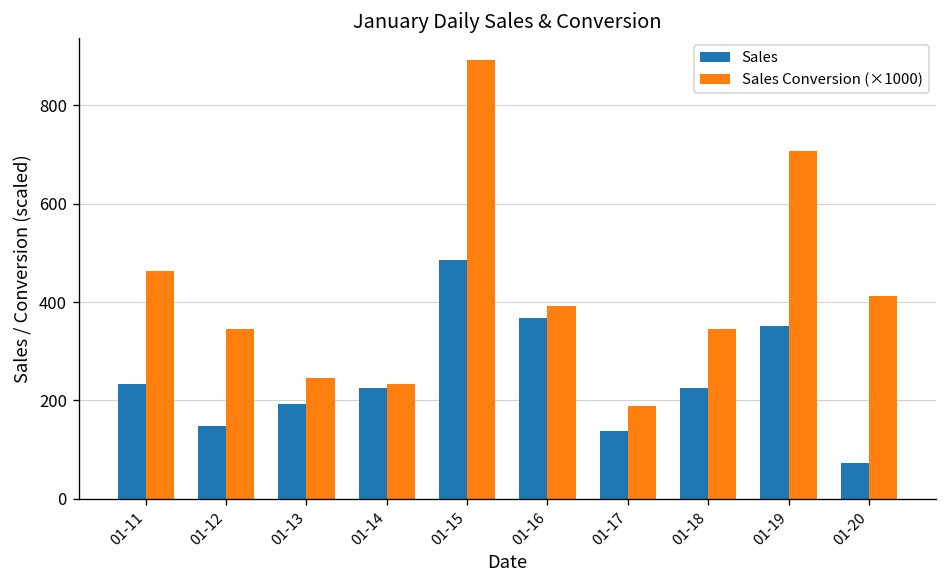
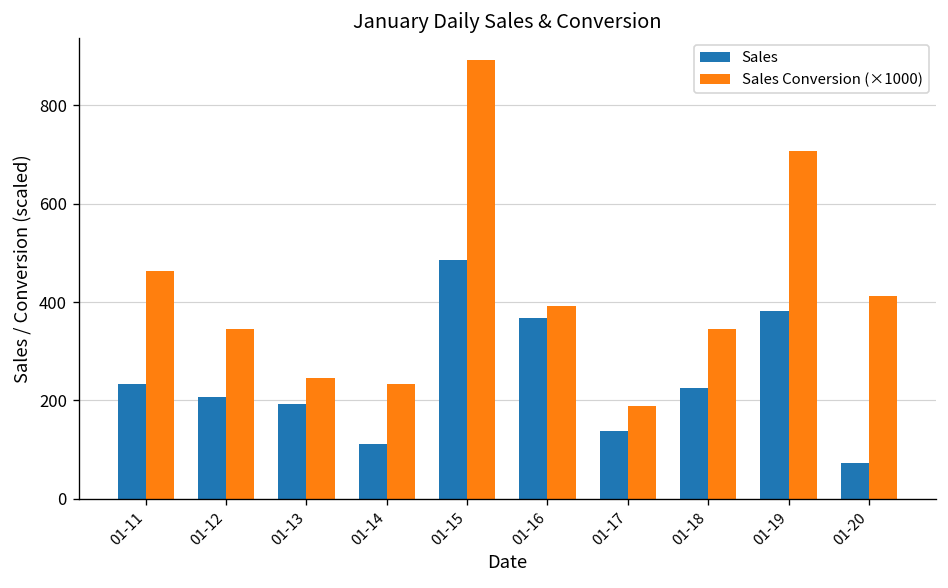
  {
    "Sales": {
      "01-11": 230,
-     "01-12": 150,
+     "01-12": 210,
      "01-13": 190,
-     "01-14": 230,
+     "01-14": 110,
      "01-15": 490,
      "01-16": 370,
      "01-17": 140,
      "01-18": 230,
-     "01-19": 350,
+     "01-19": 380,
      "01-20": 70
    },
    "Sales Conversion (×1000)": {
      "01-11": 460,
      "01-12": 350,
      "01-13": 240,
      "01-14": 230,
      "01-15": 890,
      "01-16": 390,
      "01-17": 190,
      "01-18": 350,
      "01-19": 710,
      "01-20": 410
    }
  }
